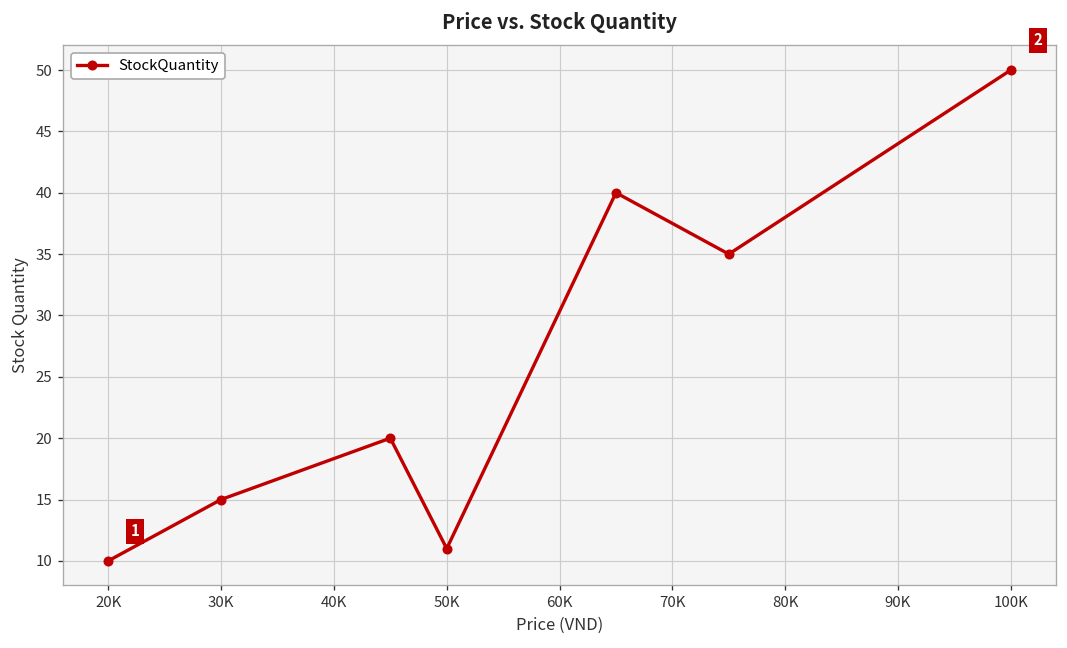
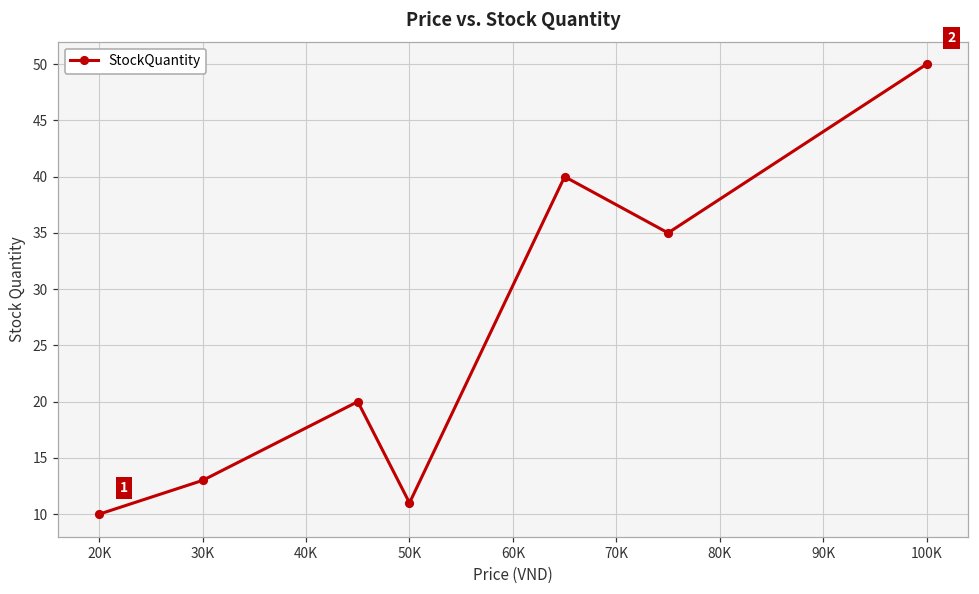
  {
    "20K": 10,
-   "30K": 15,
+   "30K": 13,
    "50K": 11,
    "100K": 50
  }
